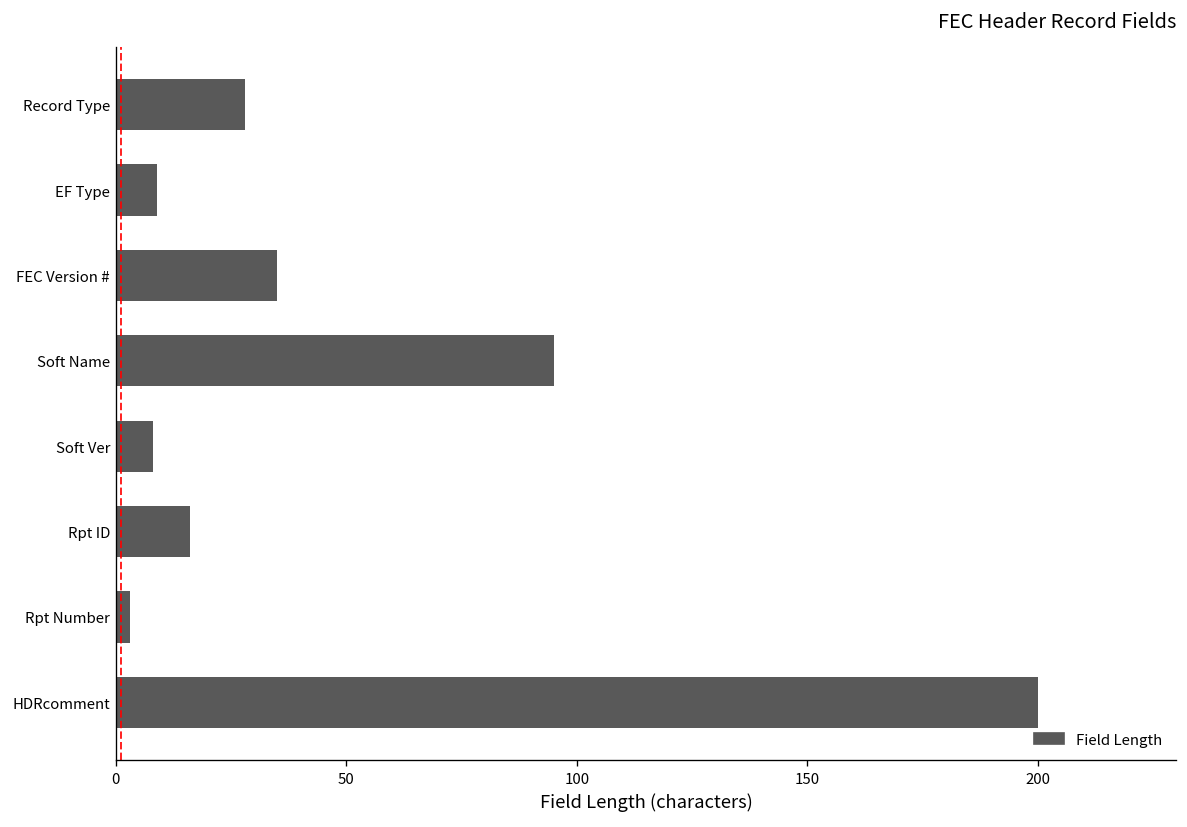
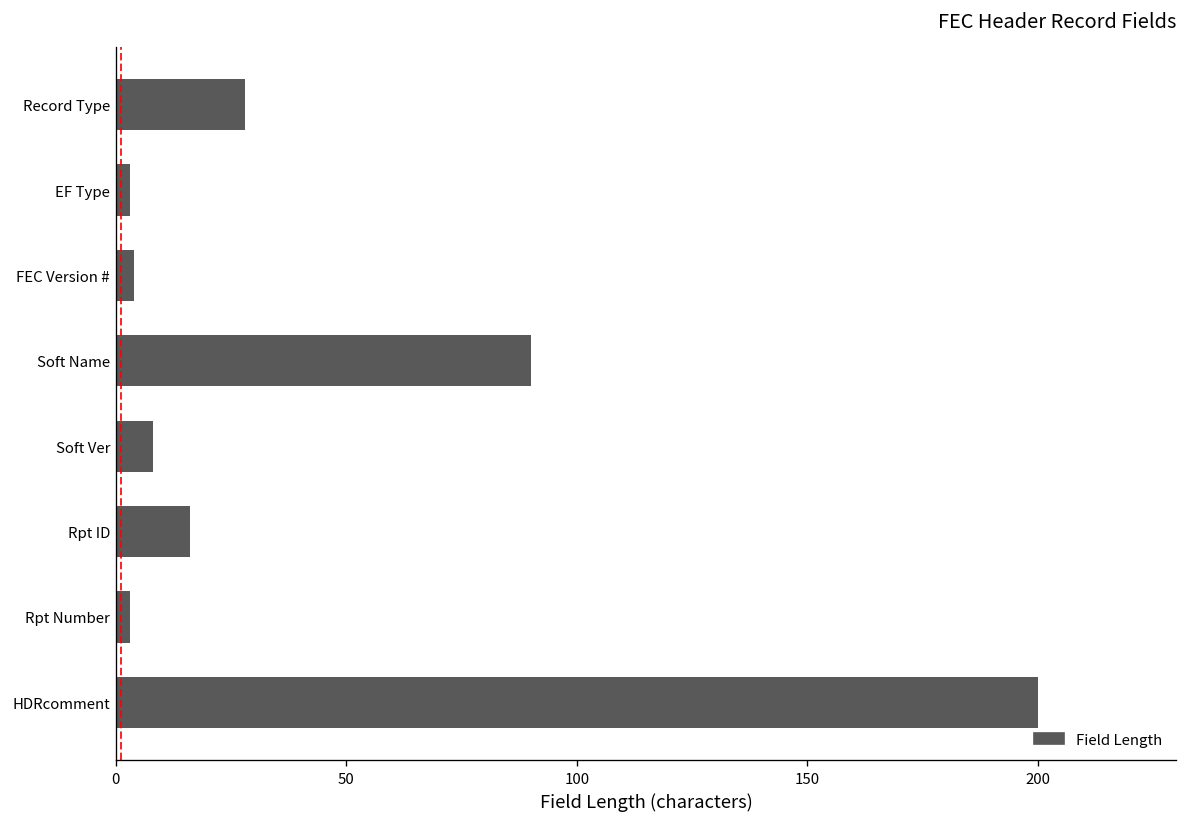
  {
    "Record Type": 28,
-   "EF Type": 9,
-   "FEC Version #": 35,
-   "Soft Name": 95,
+   "EF Type": 3,
+   "FEC Version #": 4,
+   "Soft Name": 90,
    "Soft Ver": 8,
    "Rpt ID": 16,
    "Rpt Number": 3,
    "HDRcomment": 200
  }
